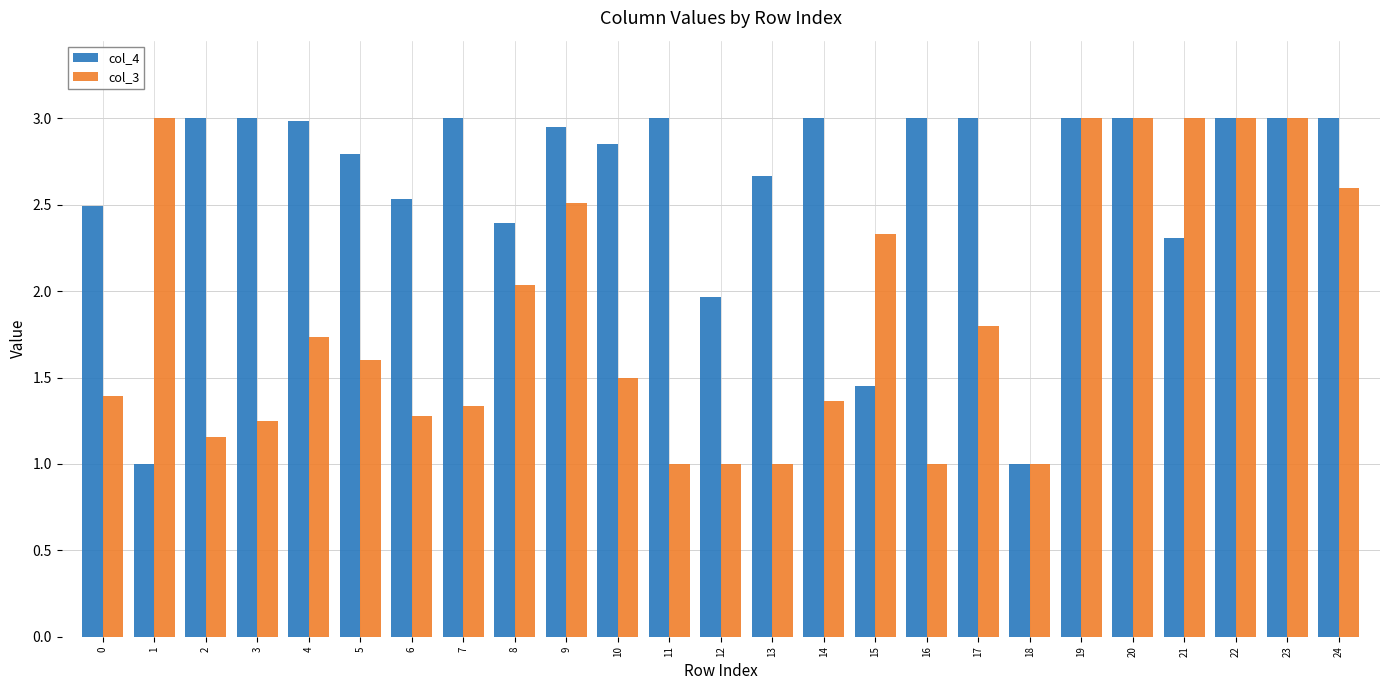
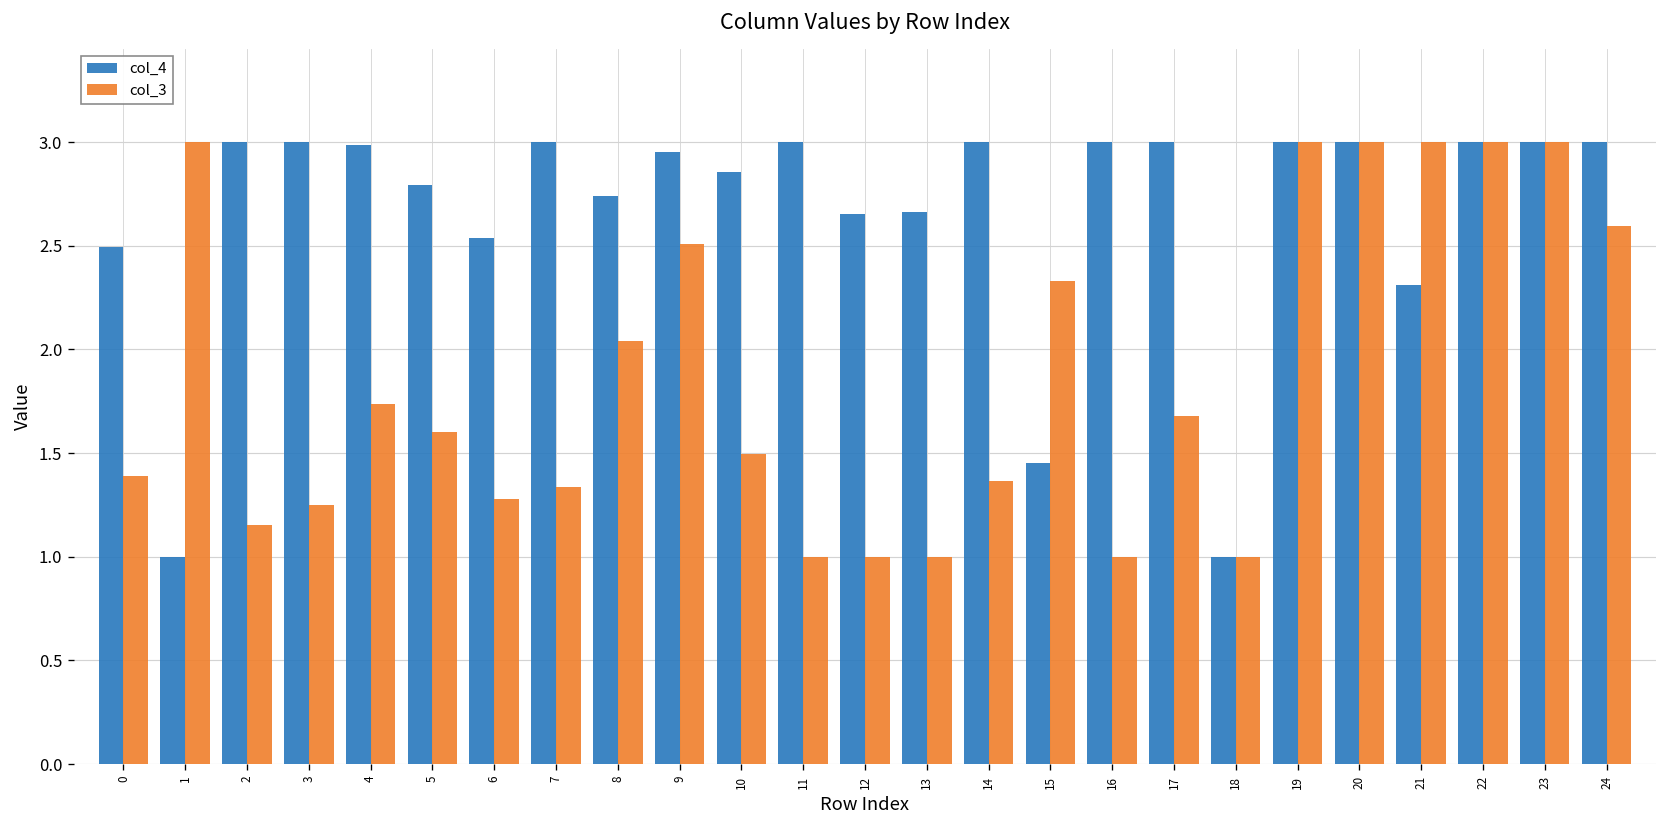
  {
    "col_4": {
      "0": 2.49,
      "1": 1.00,
      "2": 3.00,
      "3": 3.00,
      "4": 2.98,
      "5": 2.79,
      "6": 2.54,
      "7": 3.00,
-     "8": 2.39,
+     "8": 2.74,
      "9": 2.95,
      "10": 2.85,
      "11": 3.00,
-     "12": 1.97,
+     "12": 2.65,
      "13": 2.66,
      "14": 3.00,
      "15": 1.45,
      "16": 3.00,
      "17": 3.00,
      "18": 1.00,
      "19": 3.00,
      "20": 3.00,
      "21": 2.31,
      "22": 3.00,
      "23": 3.00,
      "24": 3.00
    },
    "col_3": {
      "0": 1.39,
      "1": 3.00,
      "2": 1.16,
      "3": 1.25,
      "4": 1.74,
      "5": 1.60,
      "6": 1.28,
      "7": 1.34,
      "8": 2.04,
      "9": 2.51,
      "10": 1.50,
      "11": 1.00,
      "12": 1.00,
      "13": 1.00,
      "14": 1.37,
      "15": 2.33,
      "16": 1.00,
-     "17": 1.80,
+     "17": 1.68,
      "18": 1.00,
      "19": 3.00,
      "20": 3.00,
      "21": 3.00,
      "22": 3.00,
      "23": 3.00,
      "24": 2.60
    }
  }
